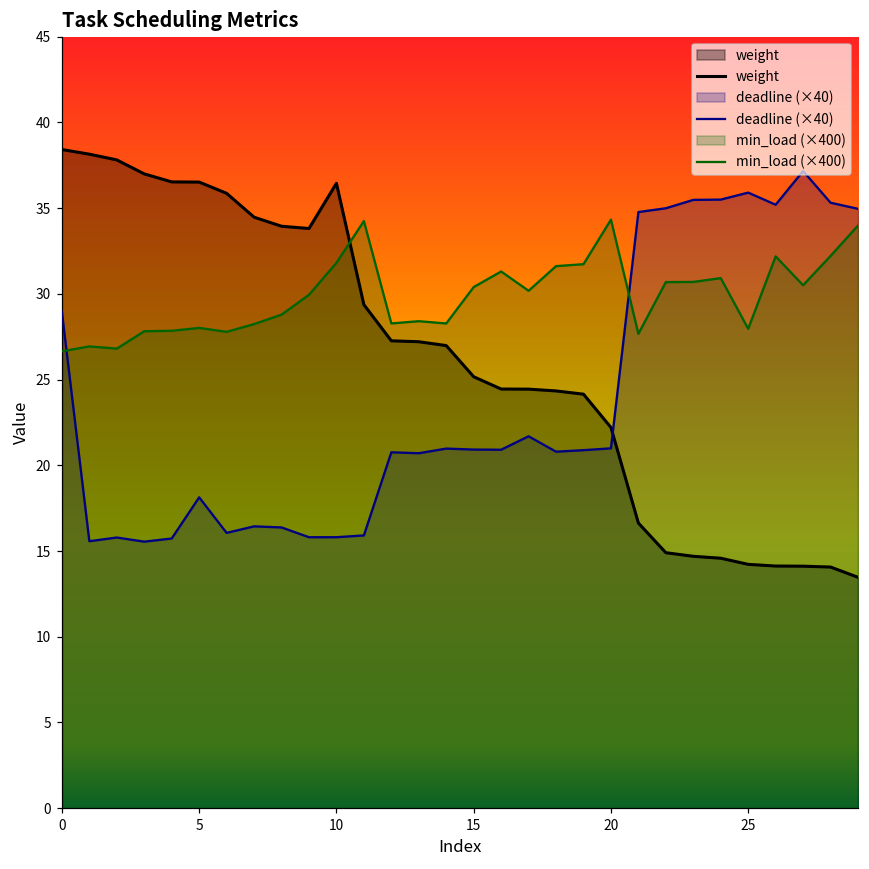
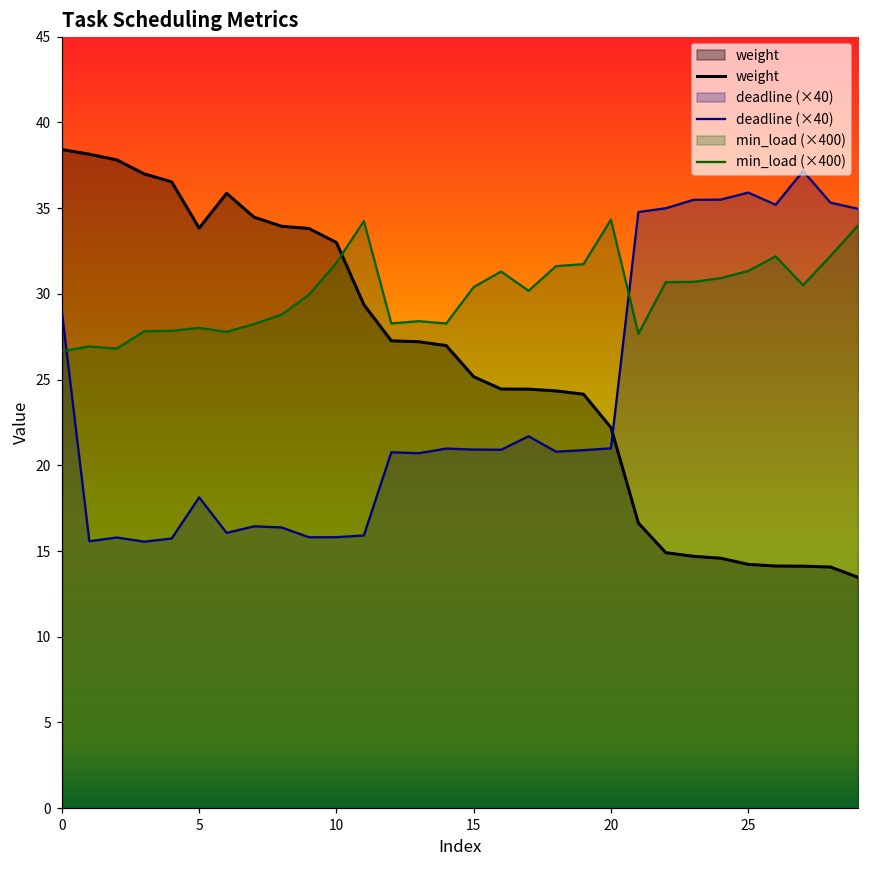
  {
    "weight": {
      "0": 38.4,
-     "5": 36.5,
-     "10": 36.4,
+     "5": 33.8,
+     "10": 33.0,
      "15": 25.2,
      "20": 22.2,
      "25": 14.2
    },
    "deadline (×40)": {
      "0": 28.9,
      "5": 18.1,
      "10": 15.8,
      "15": 20.9,
      "20": 21.0,
      "25": 35.9
    },
    "min_load (×400)": {
      "0": 26.6,
      "5": 28.0,
      "10": 31.8,
      "15": 30.4,
      "20": 34.3,
-     "25": 28.0
+     "25": 31.3
    }
  }
